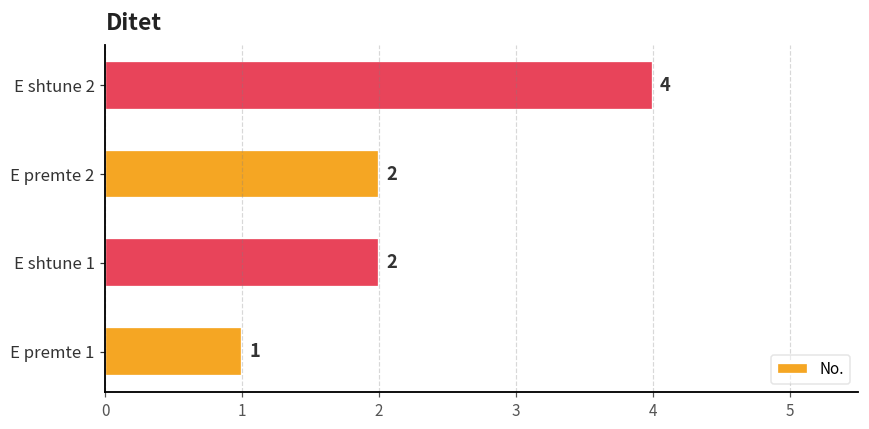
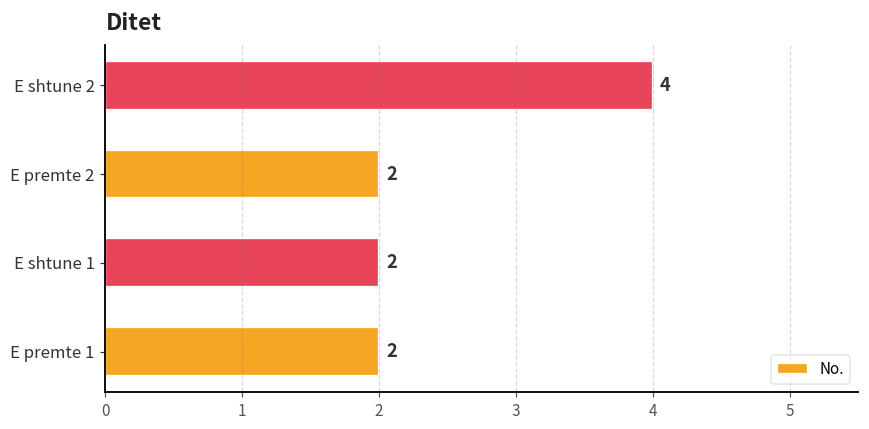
  {
    "E shtune 2": 4,
    "E premte 2": 2,
    "E shtune 1": 2,
-   "E premte 1": 1
+   "E premte 1": 2
  }
